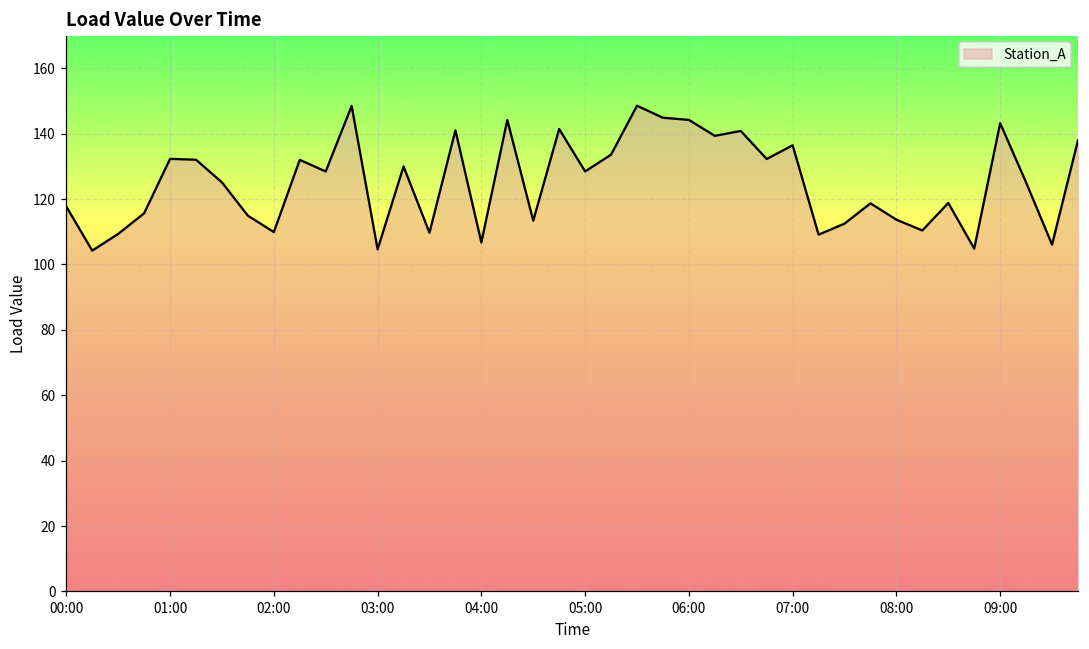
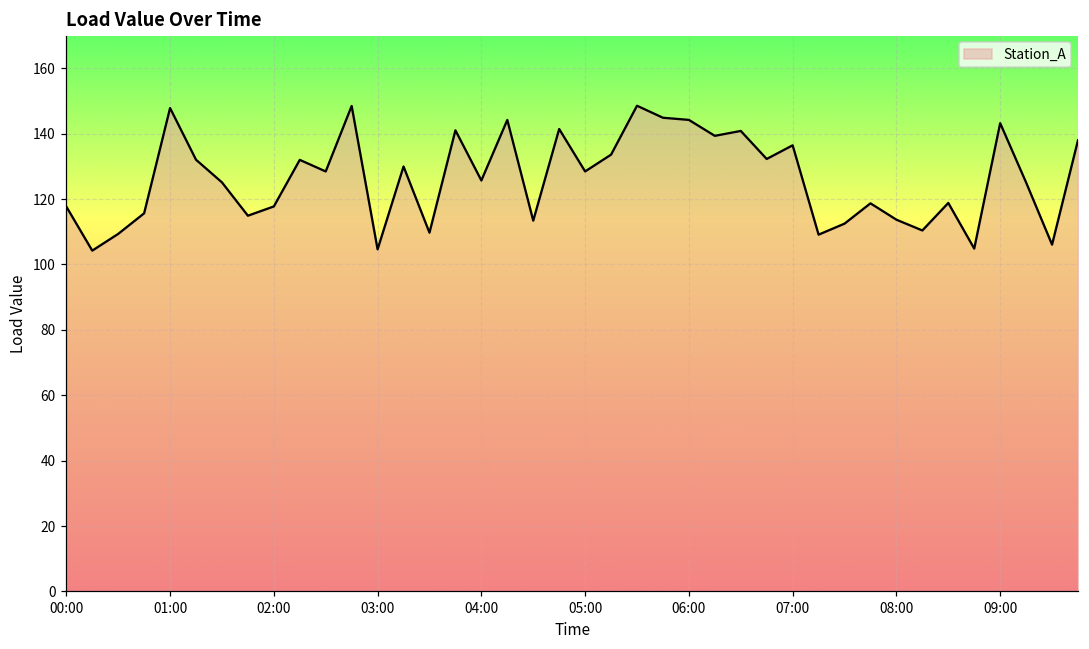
  {
    "00:00": 118,
-   "01:00": 132,
-   "02:00": 110,
+   "01:00": 148,
+   "02:00": 118,
    "03:00": 105,
-   "04:00": 107,
+   "04:00": 126,
    "05:00": 128,
    "06:00": 144,
    "07:00": 136,
    "08:00": 114,
    "09:00": 143
  }
